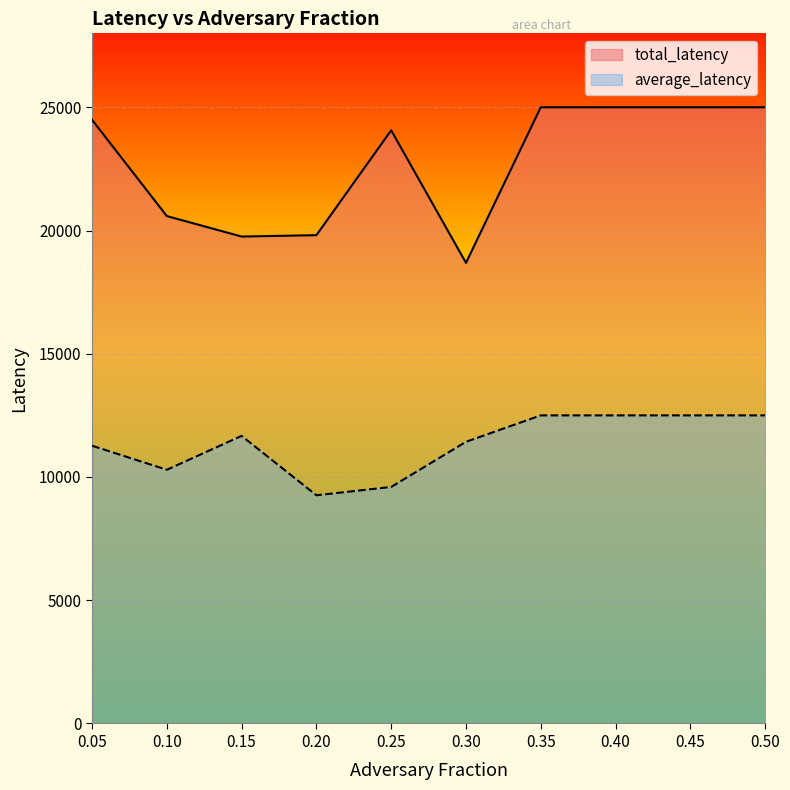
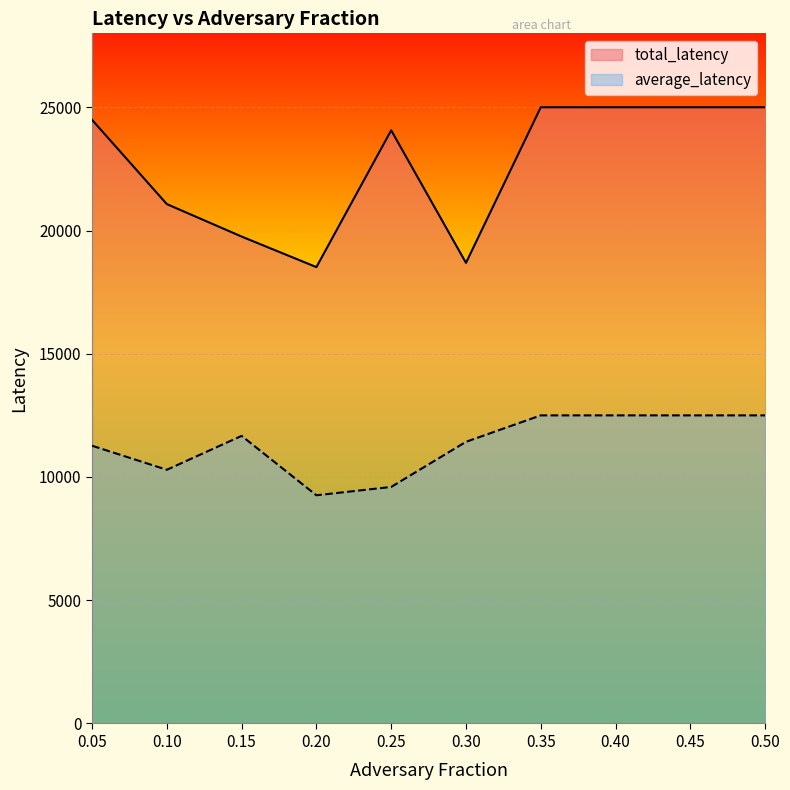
  {
    "total_latency": {
      "0.05": 24500,
-     "0.10": 20600,
+     "0.10": 21100,
      "0.15": 19800,
-     "0.20": 19800,
+     "0.20": 18500,
      "0.25": 24100,
      "0.30": 18700,
      "0.35": 25000,
      "0.40": 25000,
      "0.45": 25000,
      "0.50": 25000
    },
    "average_latency": {
      "0.05": 11300,
      "0.10": 10300,
      "0.15": 11700,
      "0.20": 9300,
      "0.25": 9600,
      "0.30": 11400,
      "0.35": 12500,
      "0.40": 12500,
      "0.45": 12500,
      "0.50": 12500
    }
  }
